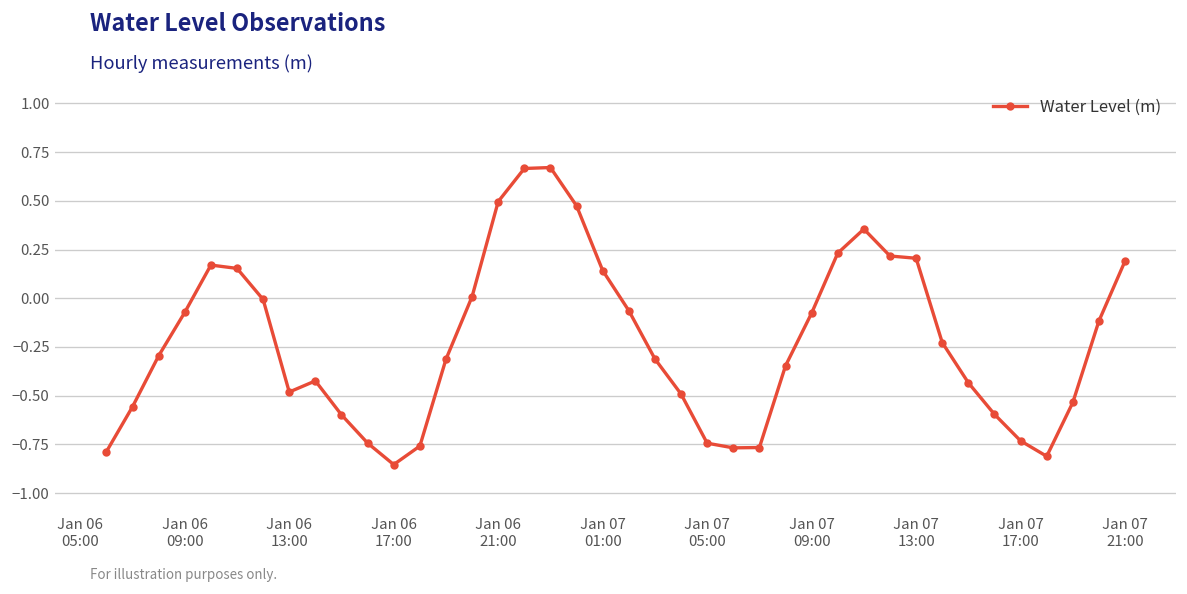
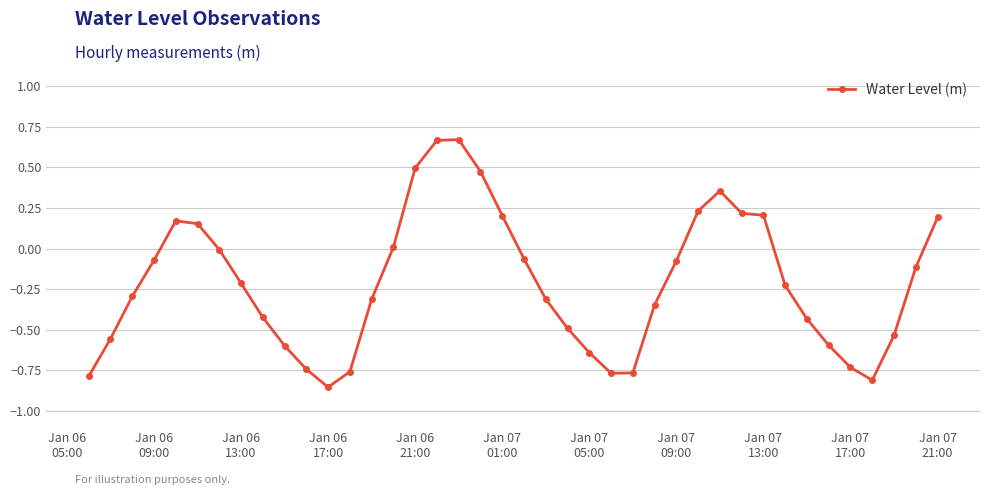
  {
    "Jan 06 09:00": -0.07,
-   "Jan 06 13:00": -0.48,
+   "Jan 06 13:00": -0.21,
    "Jan 06 17:00": -0.85,
    "Jan 06 21:00": 0.50,
-   "Jan 07 01:00": 0.14,
-   "Jan 07 05:00": -0.74,
+   "Jan 07 01:00": 0.20,
+   "Jan 07 05:00": -0.64,
    "Jan 07 09:00": -0.08,
    "Jan 07 13:00": 0.21,
    "Jan 07 17:00": -0.73,
    "Jan 07 21:00": 0.19
  }
